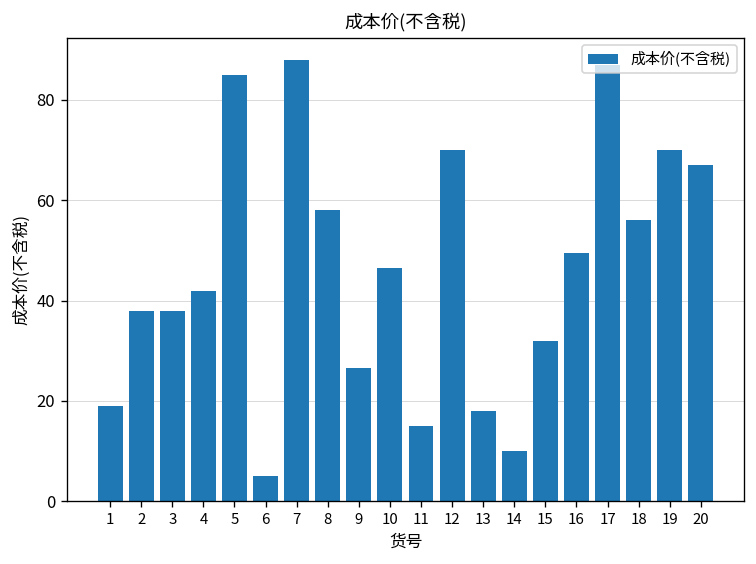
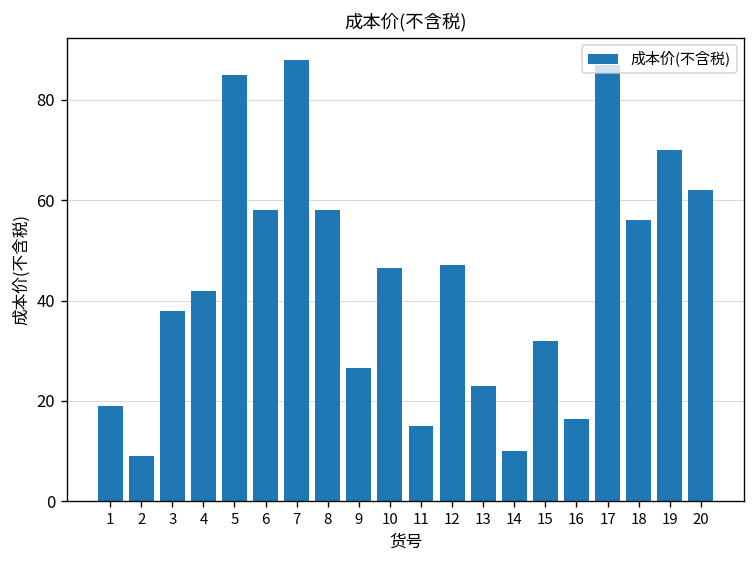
  {
    "1": 19,
-   "2": 38,
+   "2": 9,
    "3": 38,
    "4": 42,
    "5": 85,
-   "6": 5,
+   "6": 58,
    "7": 88,
    "8": 58,
    "9": 27,
    "10": 47,
    "11": 15,
-   "12": 70,
-   "13": 18,
+   "12": 47,
+   "13": 23,
    "14": 10,
    "15": 32,
-   "16": 50,
+   "16": 16,
    "18": 56,
    "19": 70,
-   "20": 67
+   "20": 62
  }
